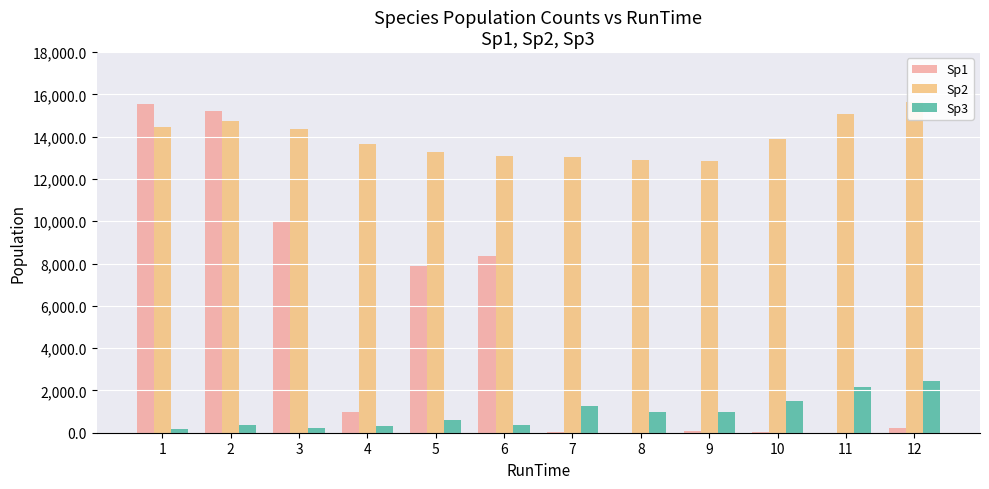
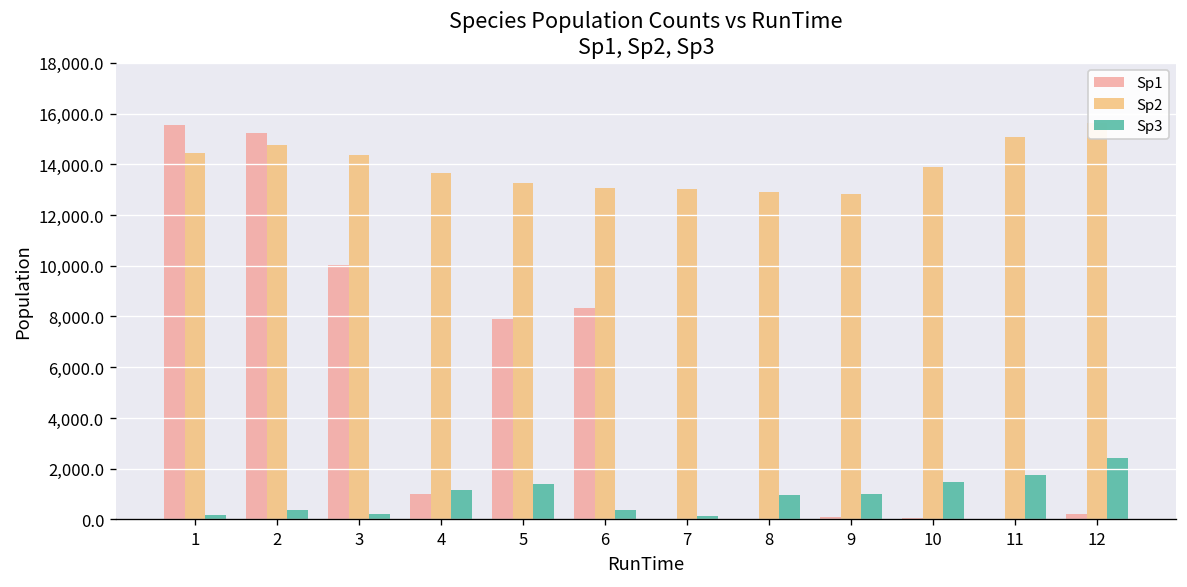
  {
    "Sp3": {
      "1": "200",
      "2": "400",
      "3": "200",
-     "4": "300",
-     "5": "600",
+     "4": "1,200",
+     "5": "1,400",
      "6": "400",
-     "7": "1,300",
+     "7": "200",
      "8": "1,000",
      "9": "1,000",
      "10": "1,500",
-     "11": "2,100",
+     "11": "1,700",
      "12": "2,400"
    }
  }
